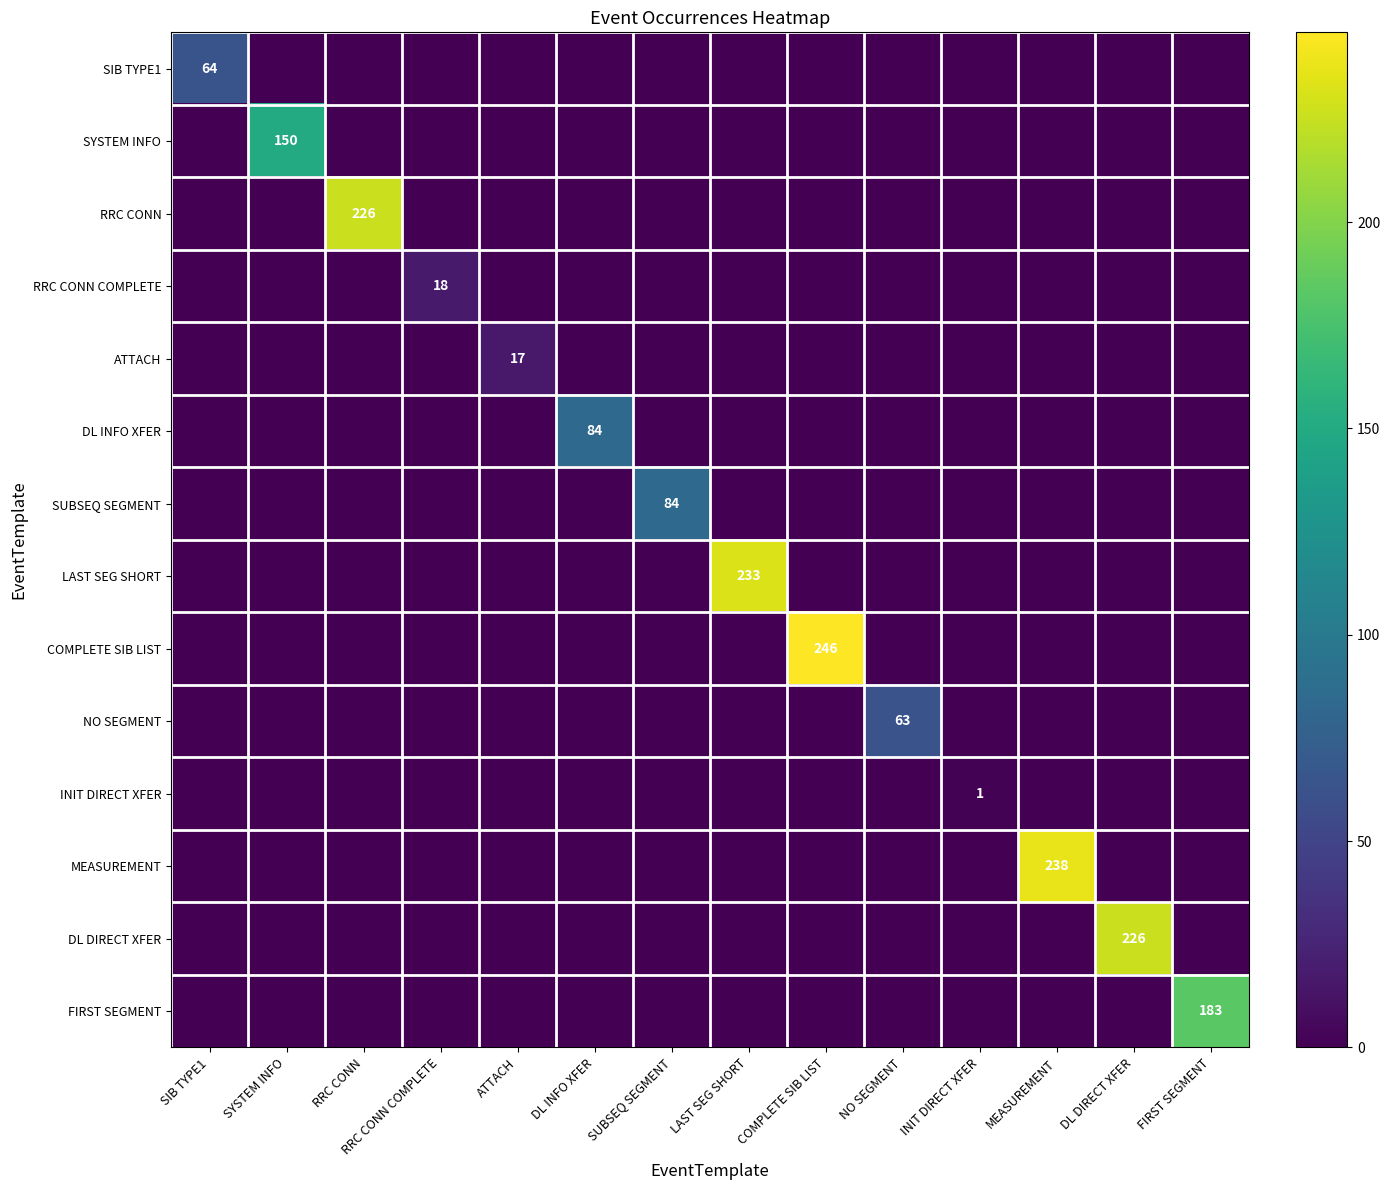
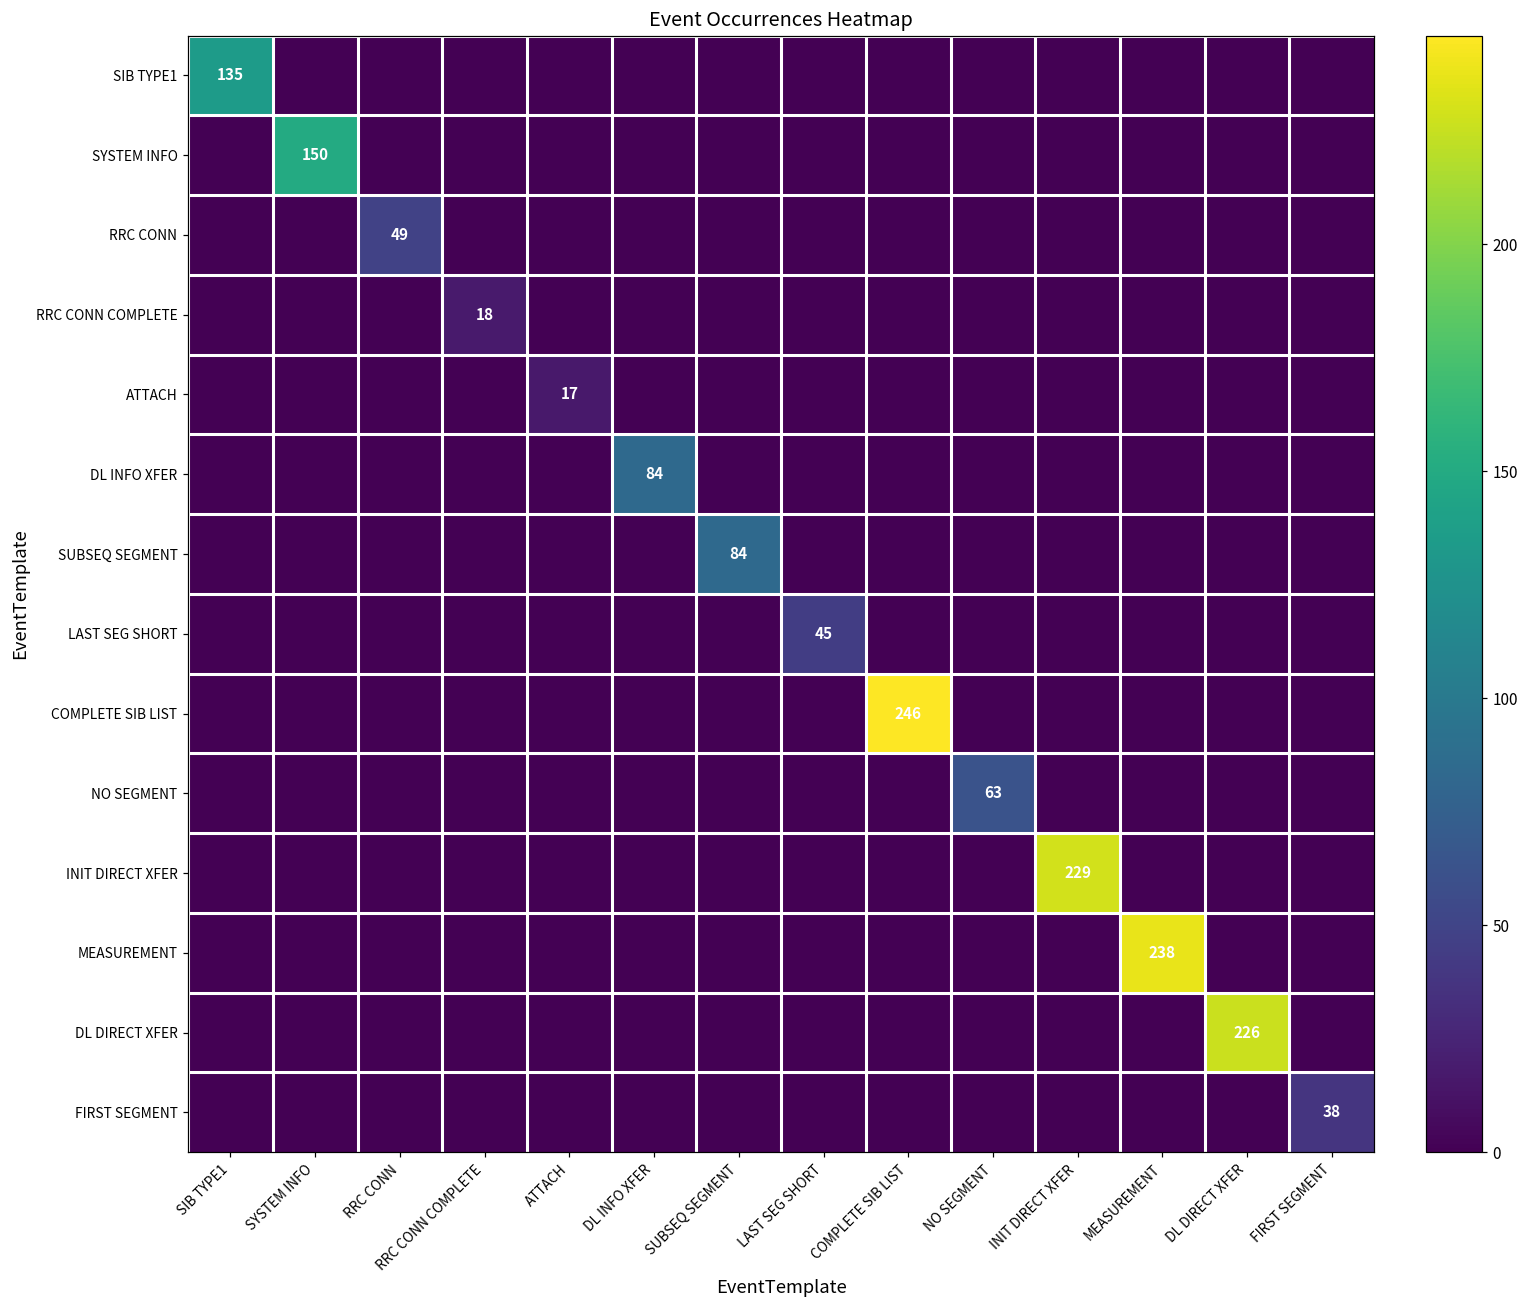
  {
    "SIB TYPE1": {
-     "SIB TYPE1": 64
+     "SIB TYPE1": 135
    },
    "SYSTEM INFO": {
      "SYSTEM INFO": 150
    },
    "RRC CONN": {
-     "RRC CONN": 226
+     "RRC CONN": 49
    },
    "RRC CONN COMPLETE": {
      "RRC CONN COMPLETE": 18
    },
    "ATTACH": {
      "ATTACH": 17
    },
    "DL INFO XFER": {
      "DL INFO XFER": 84
    },
    "SUBSEQ SEGMENT": {
      "SUBSEQ SEGMENT": 84
    },
    "LAST SEG SHORT": {
-     "LAST SEG SHORT": 233
+     "LAST SEG SHORT": 45
    },
    "COMPLETE SIB LIST": {
      "COMPLETE SIB LIST": 246
    },
    "NO SEGMENT": {
      "NO SEGMENT": 63
    },
    "INIT DIRECT XFER": {
-     "INIT DIRECT XFER": 1
+     "INIT DIRECT XFER": 229
    },
    "MEASUREMENT": {
      "MEASUREMENT": 238
    },
    "DL DIRECT XFER": {
      "DL DIRECT XFER": 226
    },
    "FIRST SEGMENT": {
-     "FIRST SEGMENT": 183
+     "FIRST SEGMENT": 38
    }
  }
